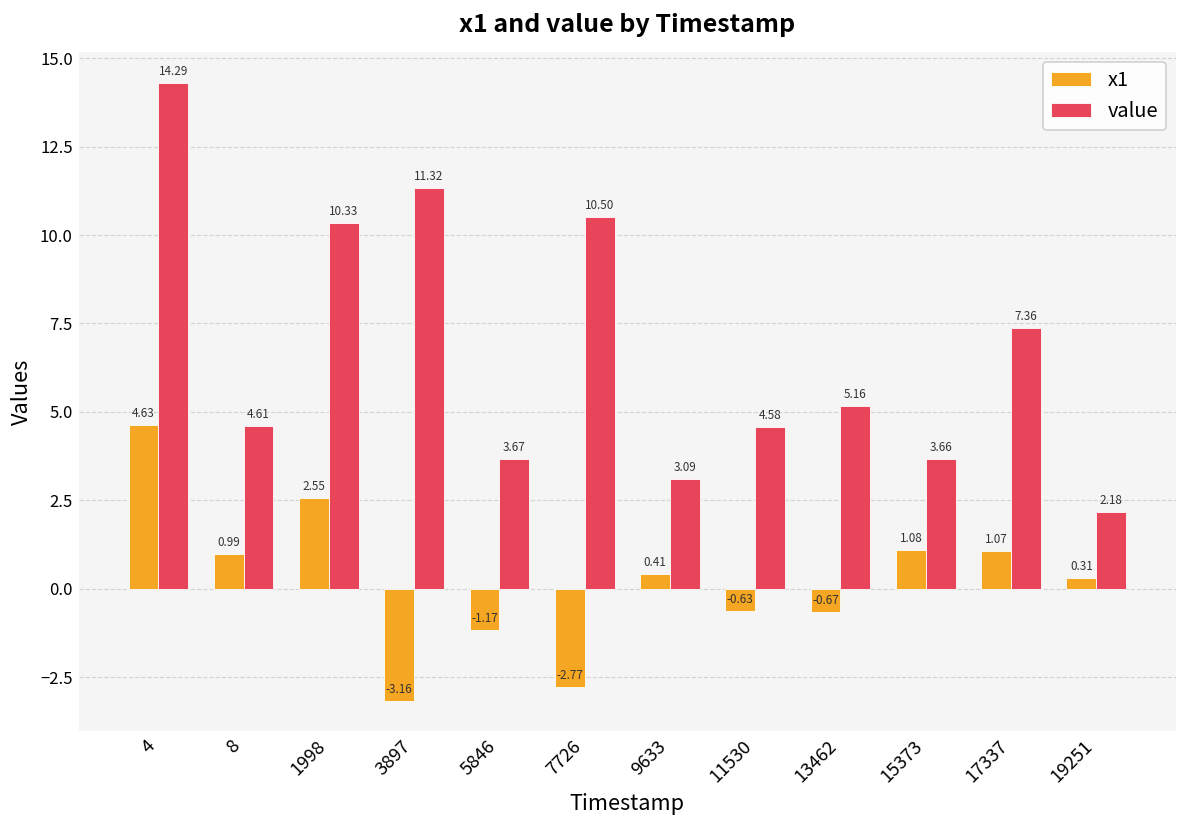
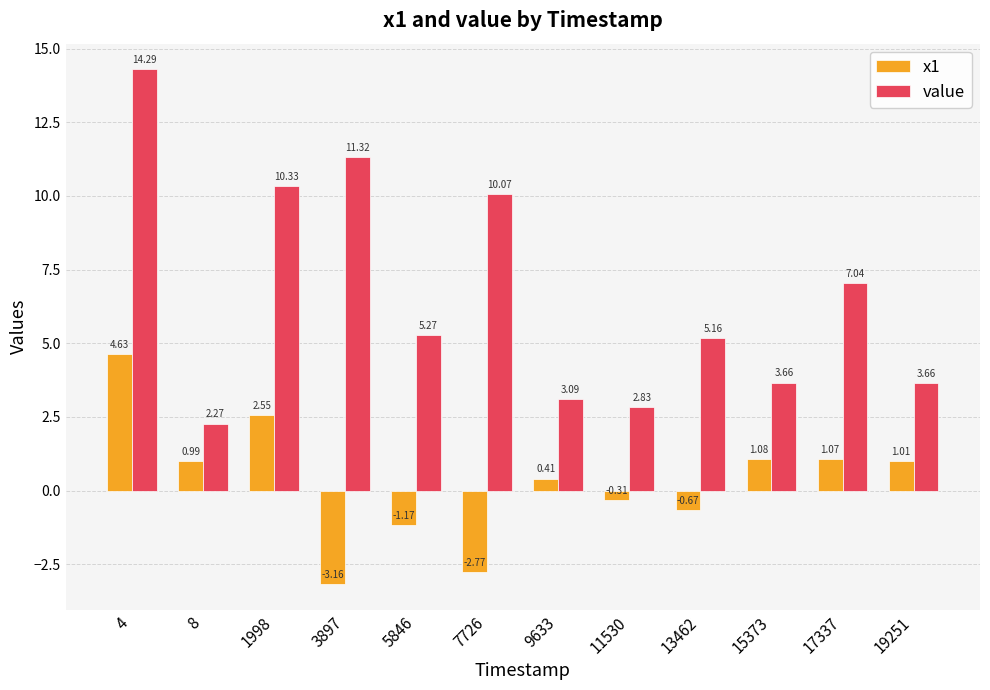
  {
    "x1": {
      "4": 4.63,
      "8": 0.99,
      "1998": 2.55,
      "3897": -3.16,
      "5846": -1.17,
      "7726": -2.77,
      "9633": 0.41,
-     "11530": -0.63,
+     "11530": -0.31,
      "13462": -0.67,
      "15373": 1.08,
      "17337": 1.07,
-     "19251": 0.31
+     "19251": 1.01
    },
    "value": {
      "4": 14.29,
-     "8": 4.61,
+     "8": 2.27,
      "1998": 10.33,
      "3897": 11.32,
-     "5846": 3.67,
-     "7726": 10.50,
+     "5846": 5.27,
+     "7726": 10.07,
      "9633": 3.09,
-     "11530": 4.58,
+     "11530": 2.83,
      "13462": 5.16,
      "15373": 3.66,
-     "17337": 7.36,
-     "19251": 2.18
+     "17337": 7.04,
+     "19251": 3.66
    }
  }
